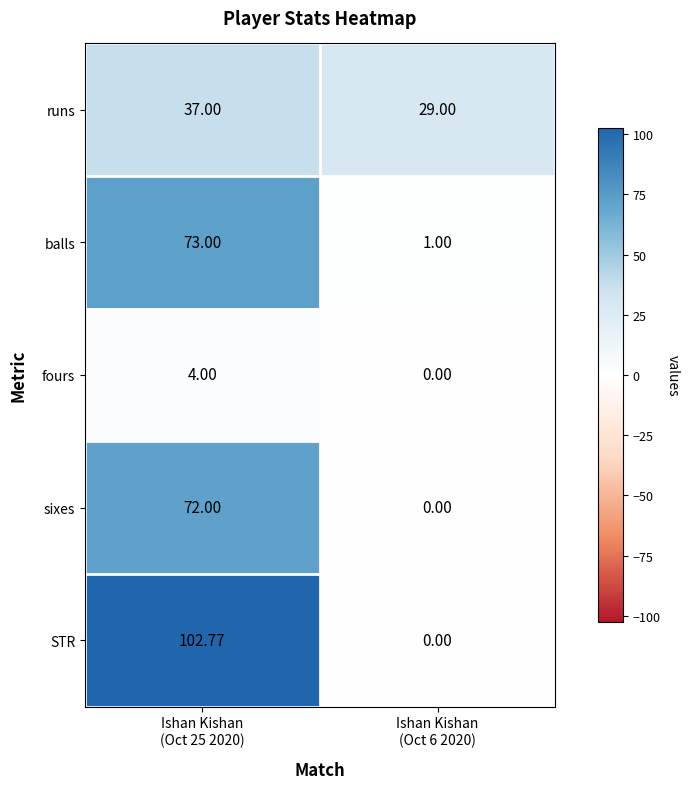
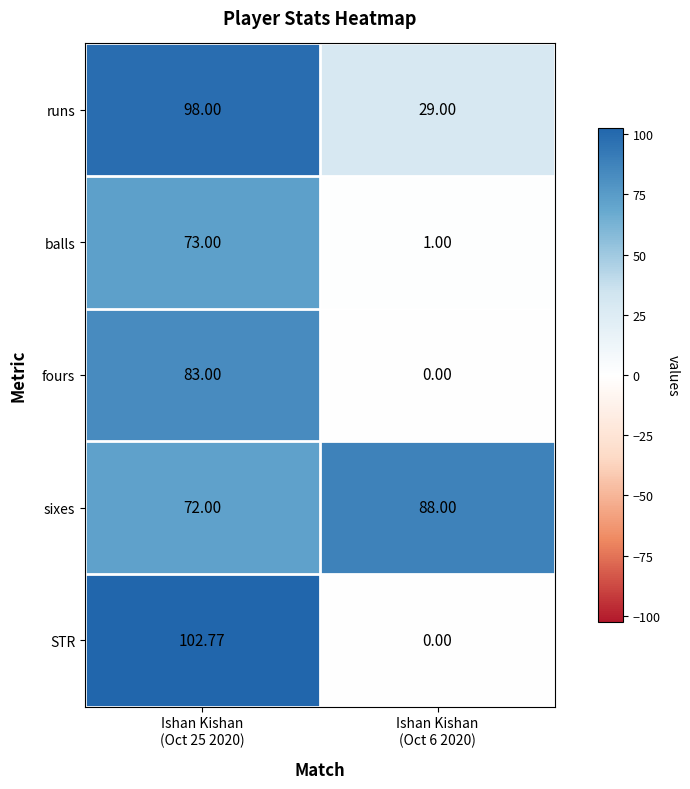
  {
    "runs": {
-     "Ishan Kishan (Oct 25 2020)": 37.00,
+     "Ishan Kishan (Oct 25 2020)": 98.00,
      "Ishan Kishan (Oct 6 2020)": 29.00
    },
    "balls": {
      "Ishan Kishan (Oct 25 2020)": 73.00,
      "Ishan Kishan (Oct 6 2020)": 1.00
    },
    "fours": {
-     "Ishan Kishan (Oct 25 2020)": 4.00,
+     "Ishan Kishan (Oct 25 2020)": 83.00,
      "Ishan Kishan (Oct 6 2020)": 0.00
    },
    "sixes": {
      "Ishan Kishan (Oct 25 2020)": 72.00,
-     "Ishan Kishan (Oct 6 2020)": 0.00
+     "Ishan Kishan (Oct 6 2020)": 88.00
    },
    "STR": {
      "Ishan Kishan (Oct 25 2020)": 102.77,
      "Ishan Kishan (Oct 6 2020)": 0.00
    }
  }
